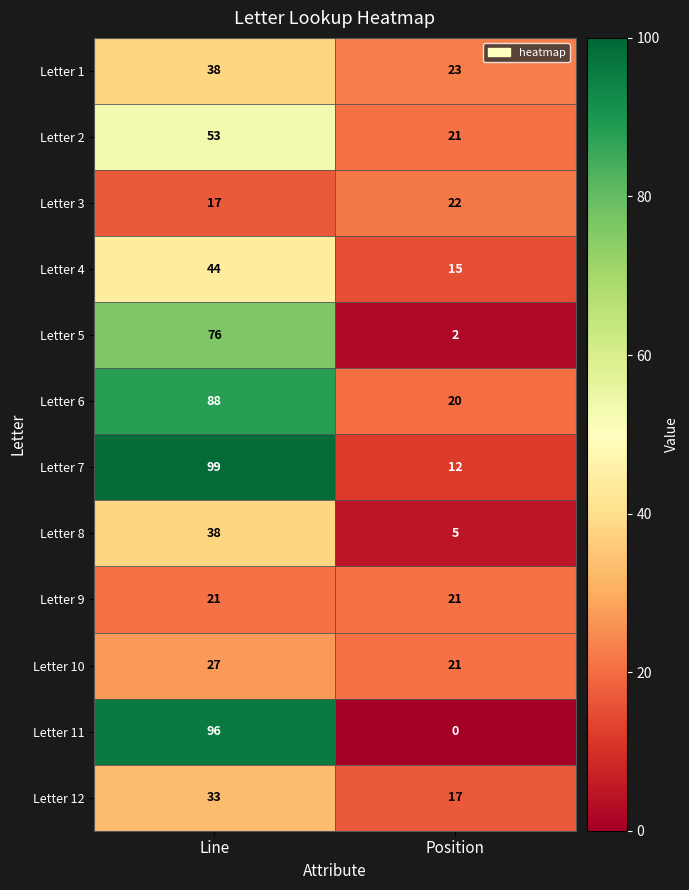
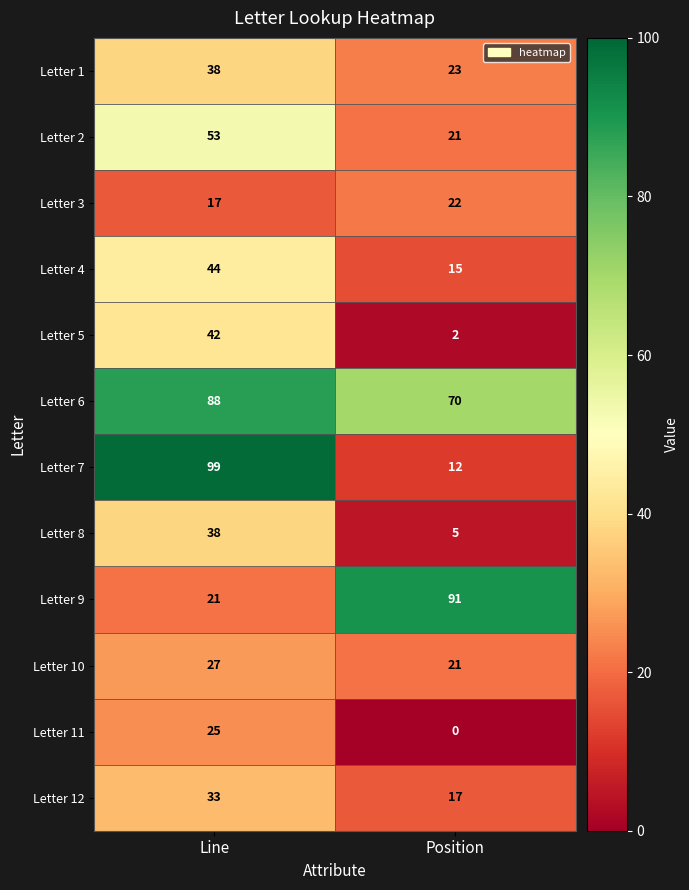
  {
    "Letter 1": {
      "Line": 38,
      "Position": 23
    },
    "Letter 2": {
      "Line": 53,
      "Position": 21
    },
    "Letter 3": {
      "Line": 17,
      "Position": 22
    },
    "Letter 4": {
      "Line": 44,
      "Position": 15
    },
    "Letter 5": {
-     "Line": 76,
+     "Line": 42,
      "Position": 2
    },
    "Letter 6": {
      "Line": 88,
-     "Position": 20
+     "Position": 70
    },
    "Letter 7": {
      "Line": 99,
      "Position": 12
    },
    "Letter 8": {
      "Line": 38,
      "Position": 5
    },
    "Letter 9": {
      "Line": 21,
-     "Position": 21
+     "Position": 91
    },
    "Letter 10": {
      "Line": 27,
      "Position": 21
    },
    "Letter 11": {
-     "Line": 96,
+     "Line": 25,
      "Position": 0
    },
    "Letter 12": {
      "Line": 33,
      "Position": 17
    }
  }
